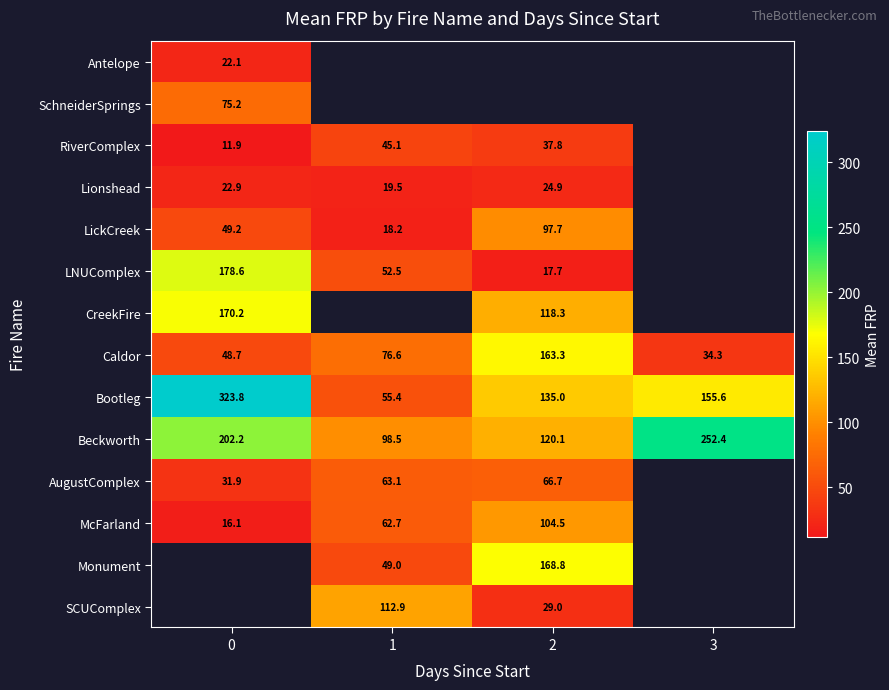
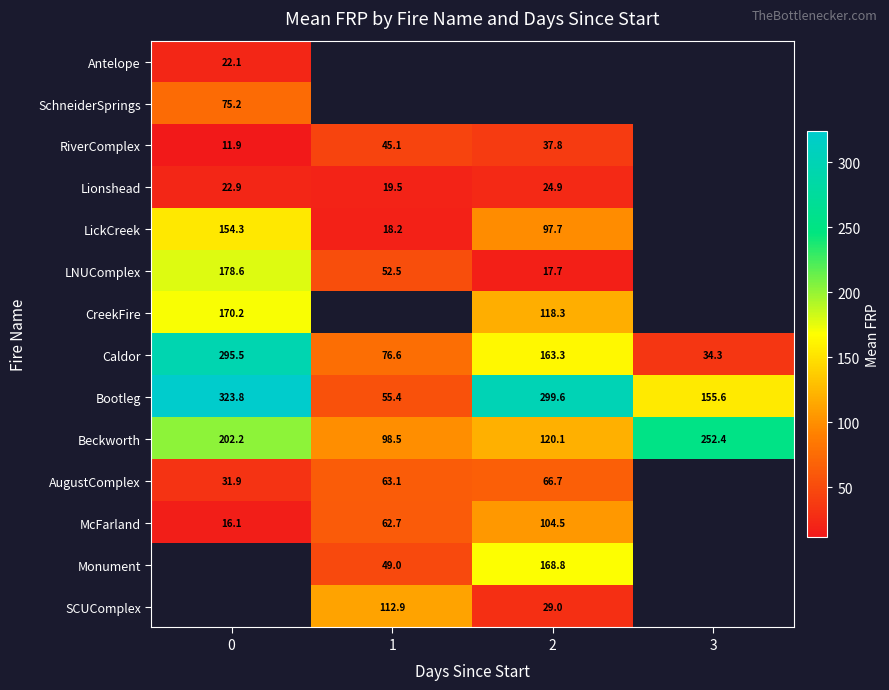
  {
    "Antelope": {
      "0": 22.1
    },
    "SchneiderSprings": {
      "0": 75.2
    },
    "RiverComplex": {
      "0": 11.9,
      "1": 45.1,
      "2": 37.8
    },
    "Lionshead": {
      "0": 22.9,
      "1": 19.5,
      "2": 24.9
    },
    "LickCreek": {
-     "0": 49.2,
+     "0": 154.3,
      "1": 18.2,
      "2": 97.7
    },
    "LNUComplex": {
      "0": 178.6,
      "1": 52.5,
      "2": 17.7
    },
    "CreekFire": {
      "0": 170.2,
      "2": 118.3
    },
    "Caldor": {
-     "0": 48.7,
+     "0": 295.5,
      "1": 76.6,
      "2": 163.3,
      "3": 34.3
    },
    "Bootleg": {
      "0": 323.8,
      "1": 55.4,
-     "2": 135.0,
+     "2": 299.6,
      "3": 155.6
    },
    "Beckworth": {
      "0": 202.2,
      "1": 98.5,
      "2": 120.1,
      "3": 252.4
    },
    "AugustComplex": {
      "0": 31.9,
      "1": 63.1,
      "2": 66.7
    },
    "McFarland": {
      "0": 16.1,
      "1": 62.7,
      "2": 104.5
    },
    "Monument": {
      "1": 49.0,
      "2": 168.8
    },
    "SCUComplex": {
      "1": 112.9,
      "2": 29.0
    }
  }
